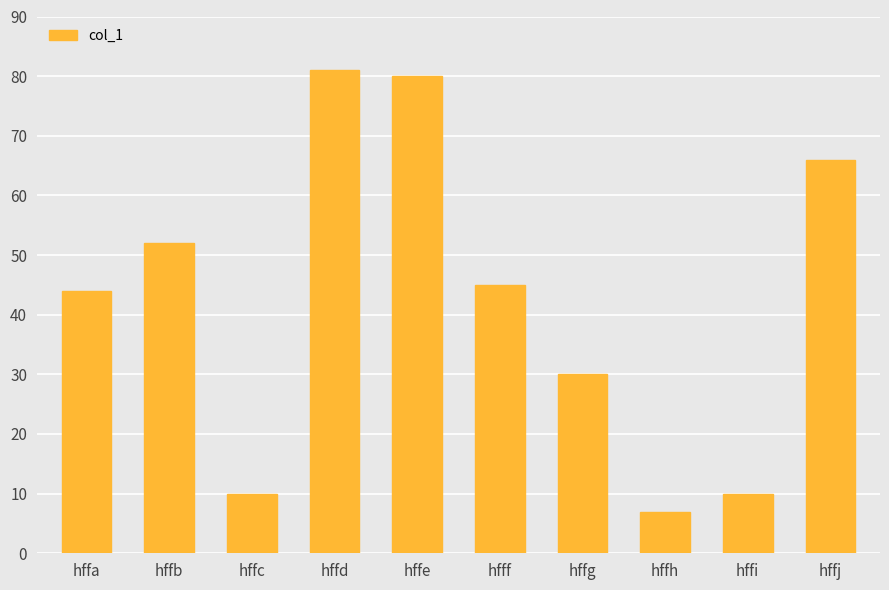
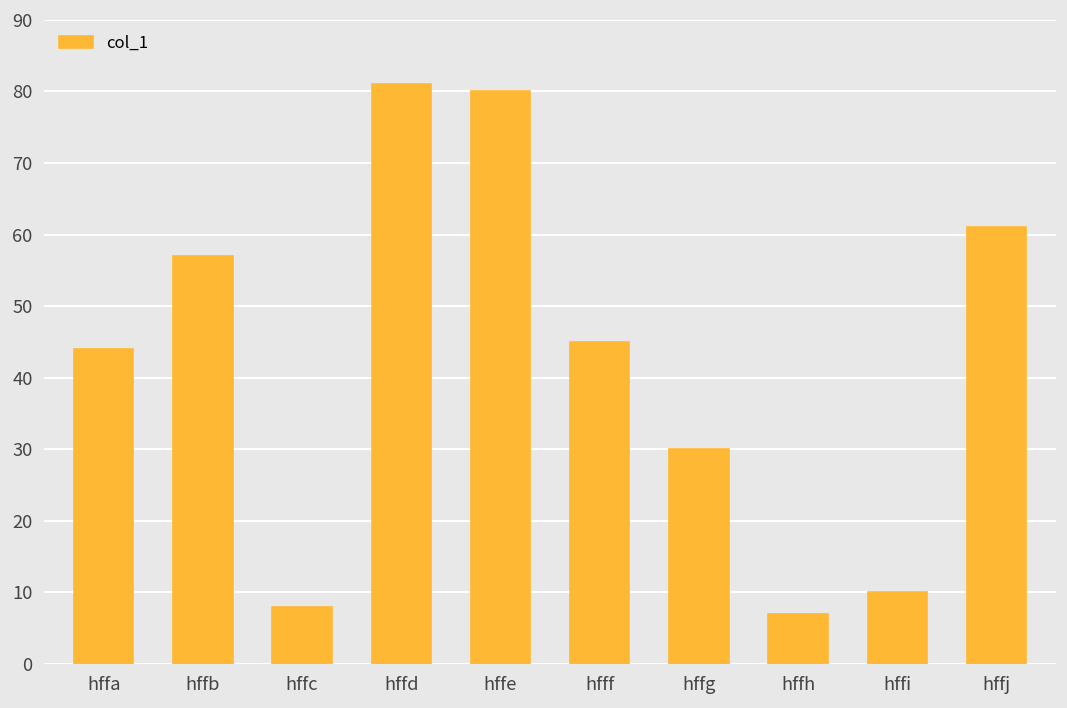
  {
    "hffa": 44,
-   "hffb": 52,
-   "hffc": 10,
+   "hffb": 57,
+   "hffc": 8,
    "hffd": 81,
    "hffe": 80,
    "hfff": 45,
    "hffg": 30,
    "hffh": 7,
    "hffi": 10,
-   "hffj": 66
+   "hffj": 61
  }
